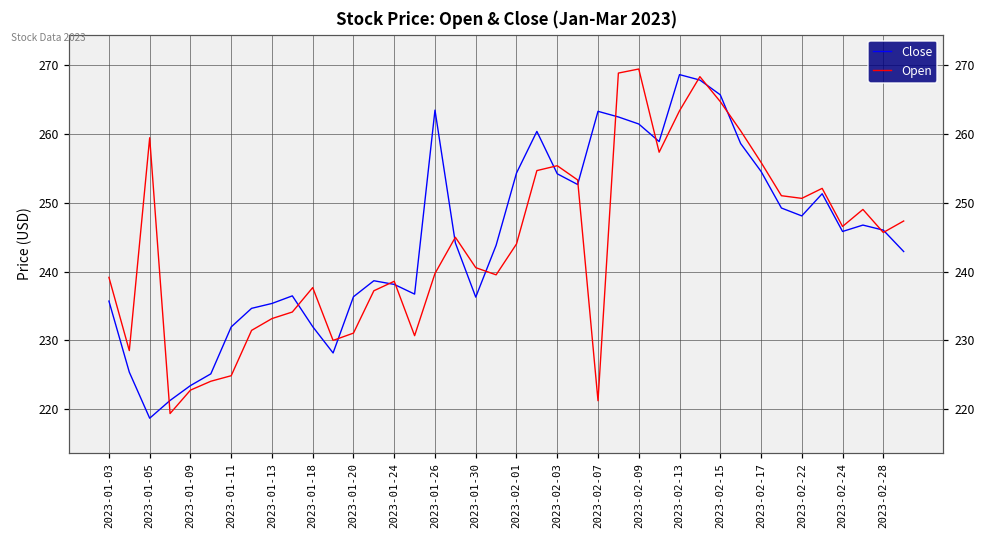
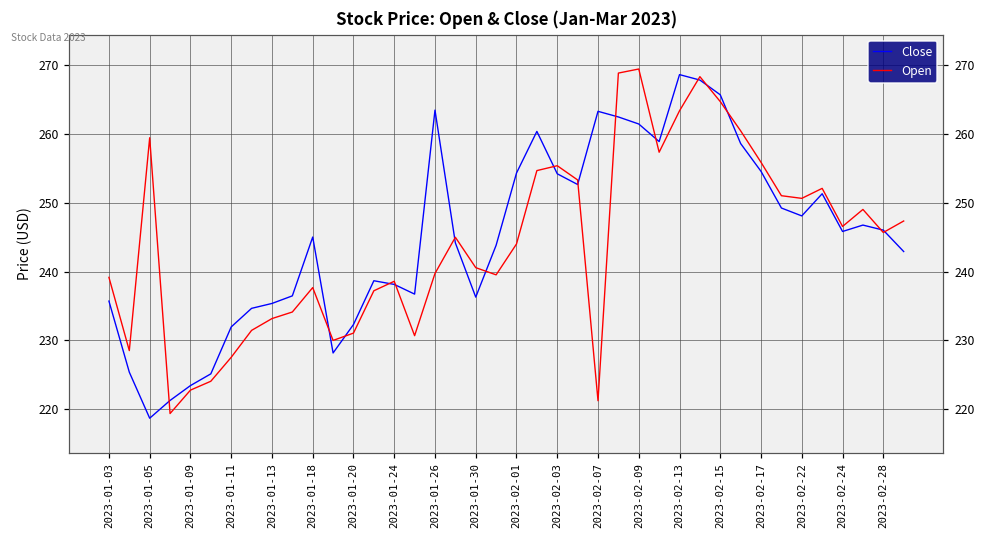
  {
    "Close": {
      "2023-01-03": 236,
      "2023-01-05": 219,
      "2023-01-09": 223,
      "2023-01-11": 232,
      "2023-01-13": 235,
-     "2023-01-18": 232,
-     "2023-01-20": 236,
+     "2023-01-18": 245,
+     "2023-01-20": 232,
      "2023-01-24": 238,
      "2023-01-26": 263,
      "2023-01-30": 236,
      "2023-02-01": 254,
      "2023-02-03": 254,
      "2023-02-07": 263,
      "2023-02-09": 261,
      "2023-02-13": 269,
      "2023-02-15": 266,
      "2023-02-17": 255,
      "2023-02-22": 248,
      "2023-02-24": 246
    },
    "Open": {
      "2023-01-03": 239,
      "2023-01-05": 259,
      "2023-01-09": 223,
-     "2023-01-11": 225,
+     "2023-01-11": 228,
      "2023-01-13": 233,
      "2023-01-18": 238,
      "2023-01-20": 231,
      "2023-01-24": 239,
      "2023-01-26": 240,
      "2023-01-30": 241,
      "2023-02-01": 244,
      "2023-02-03": 255,
      "2023-02-07": 221,
      "2023-02-09": 269,
      "2023-02-13": 263,
      "2023-02-15": 265,
      "2023-02-17": 256,
      "2023-02-22": 251,
      "2023-02-24": 247
    }
  }
